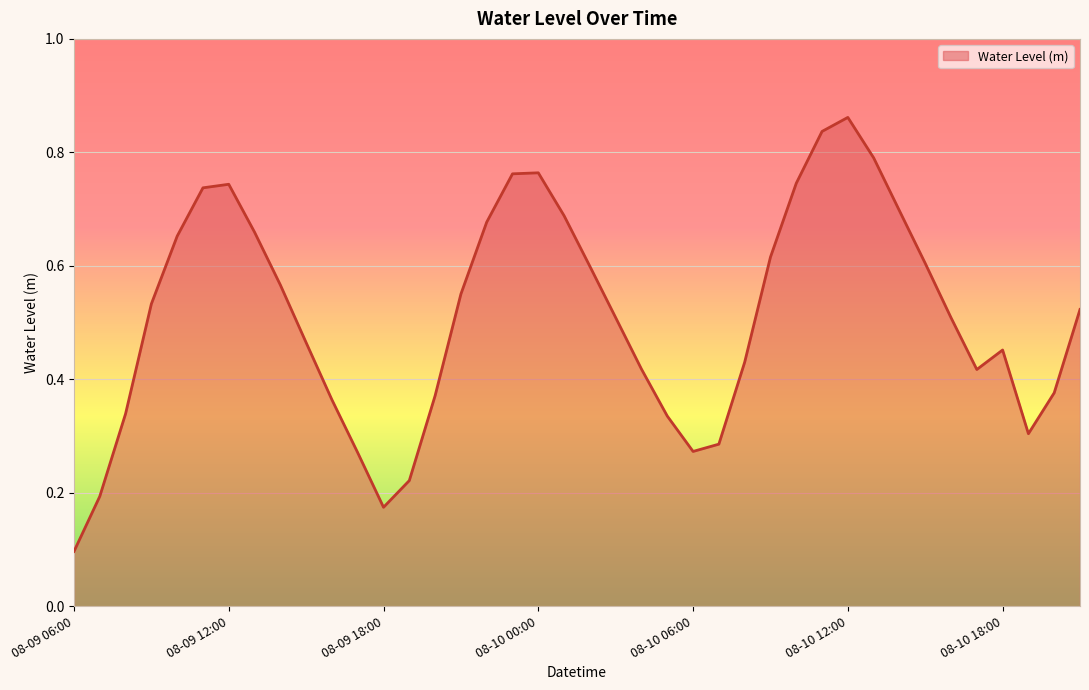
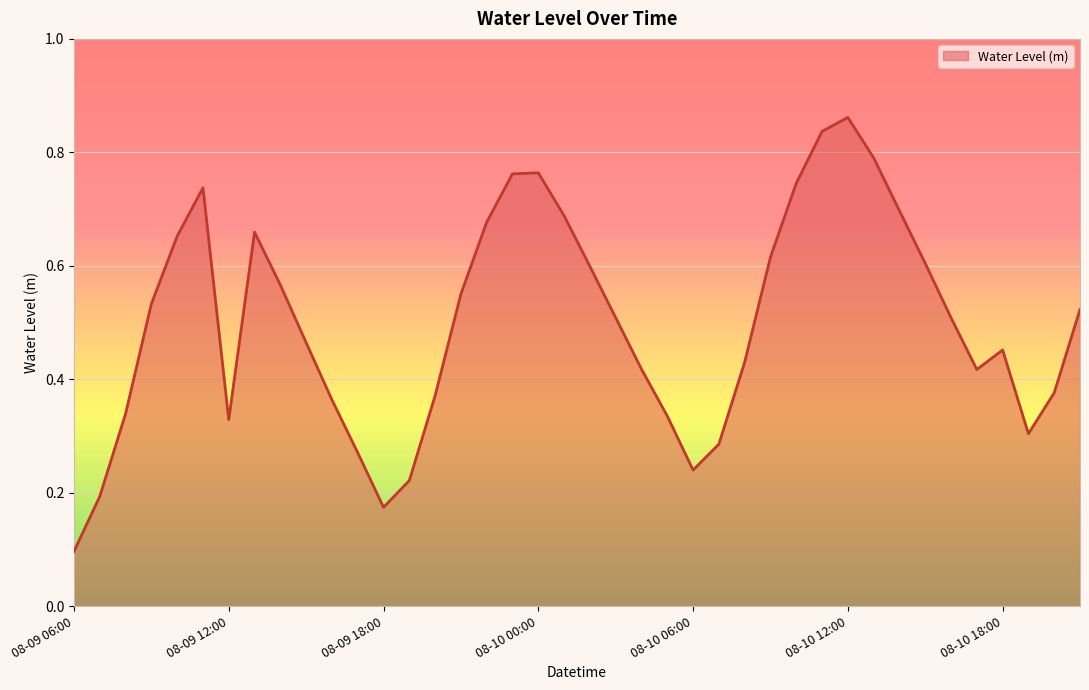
  {
    "08-09 06:00": 0.10,
-   "08-09 12:00": 0.74,
+   "08-09 12:00": 0.33,
    "08-09 18:00": 0.17,
    "08-10 00:00": 0.76,
-   "08-10 06:00": 0.27,
+   "08-10 06:00": 0.24,
    "08-10 12:00": 0.86,
    "08-10 18:00": 0.45
  }
